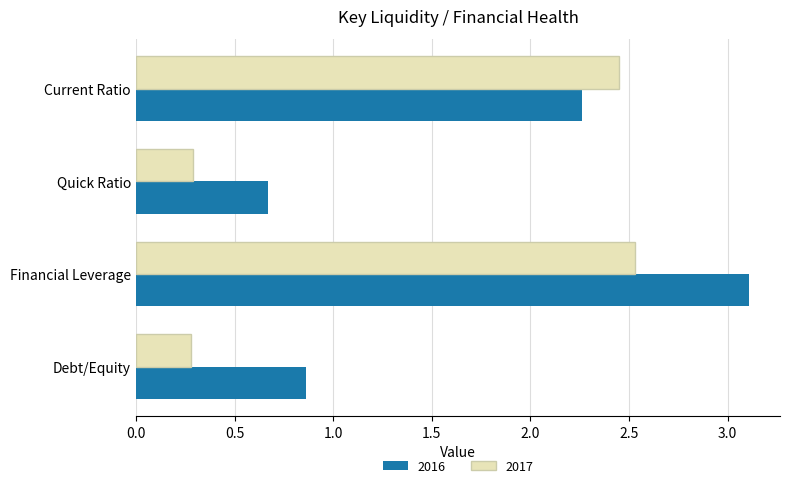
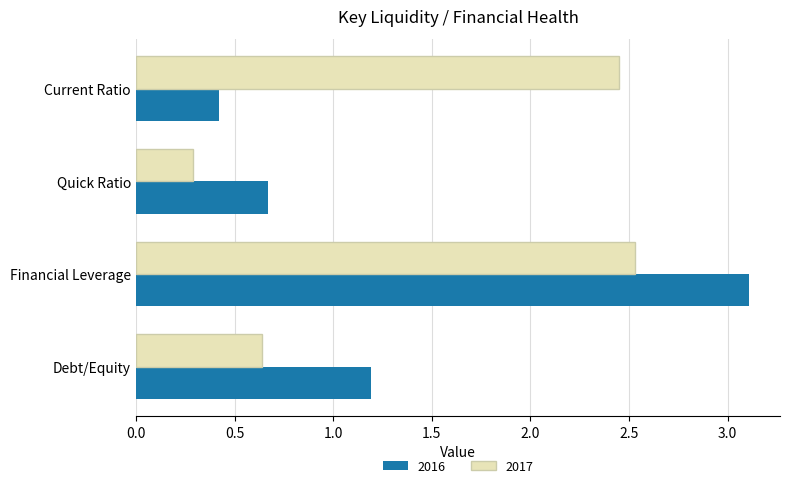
  {
    "2016": {
-     "Current Ratio": 2.26,
+     "Current Ratio": 0.42,
      "Quick Ratio": 0.67,
      "Financial Leverage": 3.11,
-     "Debt/Equity": 0.86
+     "Debt/Equity": 1.19
    },
    "2017": {
      "Current Ratio": 2.45,
      "Quick Ratio": 0.29,
      "Financial Leverage": 2.53,
-     "Debt/Equity": 0.28
+     "Debt/Equity": 0.64
    }
  }
